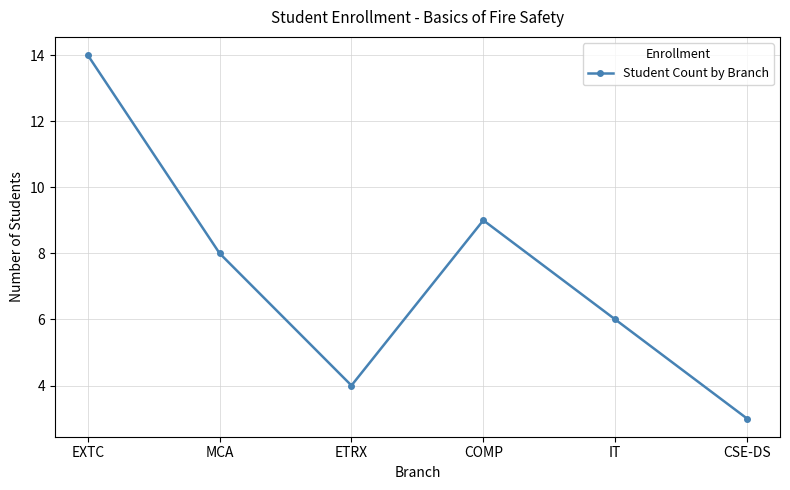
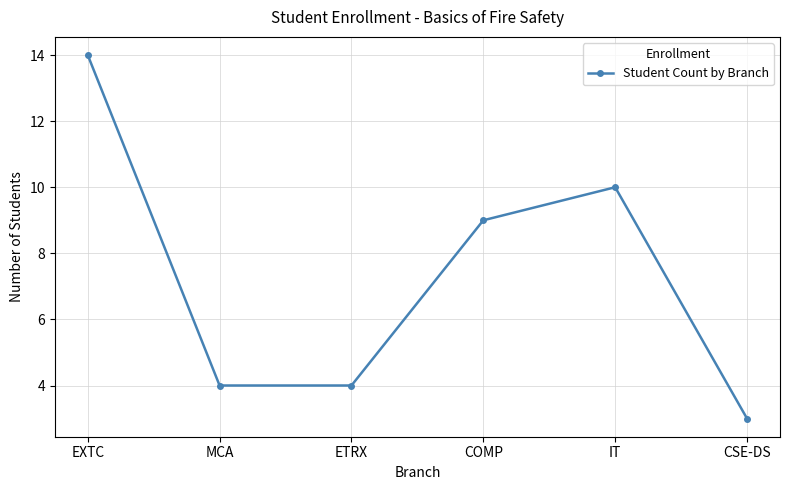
  {
    "EXTC": 14,
-   "MCA": 8,
+   "MCA": 4,
    "ETRX": 4,
    "COMP": 9,
-   "IT": 6,
+   "IT": 10,
    "CSE-DS": 3
  }
